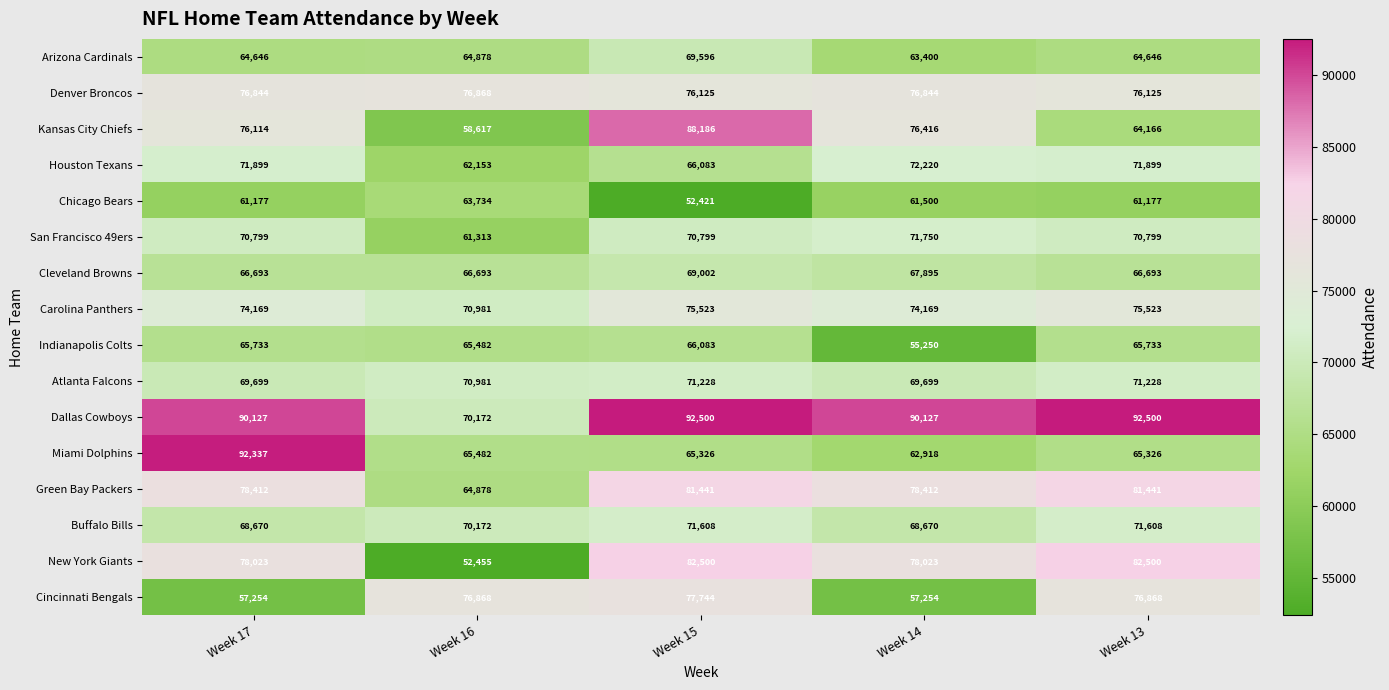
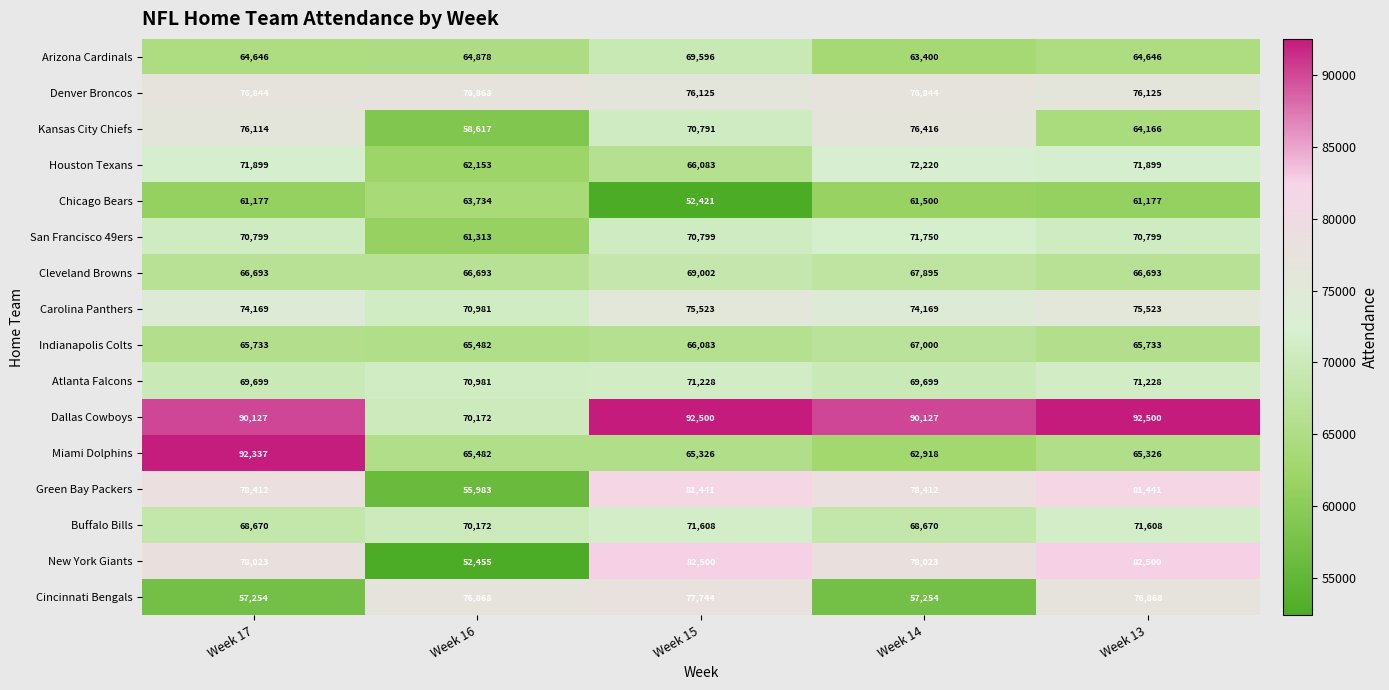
  {
    "Arizona Cardinals": {
      "Week 17": "64,646",
      "Week 16": "64,878",
      "Week 15": "69,596",
      "Week 14": "63,400",
      "Week 13": "64,646"
    },
    "Denver Broncos": {
      "Week 15": "76,125",
      "Week 13": "76,125"
    },
    "Kansas City Chiefs": {
      "Week 17": "76,114",
      "Week 16": "58,617",
-     "Week 15": "88,186",
+     "Week 15": "70,791",
      "Week 14": "76,416",
      "Week 13": "64,166"
    },
    "Houston Texans": {
      "Week 17": "71,899",
      "Week 16": "62,153",
      "Week 15": "66,083",
      "Week 14": "72,220",
      "Week 13": "71,899"
    },
    "Chicago Bears": {
      "Week 17": "61,177",
      "Week 16": "63,734",
      "Week 15": "52,421",
      "Week 14": "61,500",
      "Week 13": "61,177"
    },
    "San Francisco 49ers": {
      "Week 17": "70,799",
      "Week 16": "61,313",
      "Week 15": "70,799",
      "Week 14": "71,750",
      "Week 13": "70,799"
    },
    "Cleveland Browns": {
      "Week 17": "66,693",
      "Week 16": "66,693",
      "Week 15": "69,002",
      "Week 14": "67,895",
      "Week 13": "66,693"
    },
    "Carolina Panthers": {
      "Week 17": "74,169",
      "Week 16": "70,981",
      "Week 15": "75,523",
      "Week 14": "74,169",
      "Week 13": "75,523"
    },
    "Indianapolis Colts": {
      "Week 17": "65,733",
      "Week 16": "65,482",
      "Week 15": "66,083",
-     "Week 14": "55,250",
+     "Week 14": "67,000",
      "Week 13": "65,733"
    },
    "Atlanta Falcons": {
      "Week 17": "69,699",
      "Week 16": "70,981",
      "Week 15": "71,228",
      "Week 14": "69,699",
      "Week 13": "71,228"
    },
    "Dallas Cowboys": {
      "Week 17": "90,127",
      "Week 16": "70,172",
      "Week 15": "92,500",
      "Week 14": "90,127",
      "Week 13": "92,500"
    },
    "Miami Dolphins": {
      "Week 17": "92,337",
      "Week 16": "65,482",
      "Week 15": "65,326",
      "Week 14": "62,918",
      "Week 13": "65,326"
    },
    "Green Bay Packers": {
-     "Week 16": "64,878"
+     "Week 16": "55,983"
    },
    "Buffalo Bills": {
      "Week 17": "68,670",
      "Week 16": "70,172",
      "Week 15": "71,608",
      "Week 14": "68,670",
      "Week 13": "71,608"
    },
    "New York Giants": {
      "Week 16": "52,455"
    },
    "Cincinnati Bengals": {
      "Week 17": "57,254",
      "Week 14": "57,254"
    }
  }
